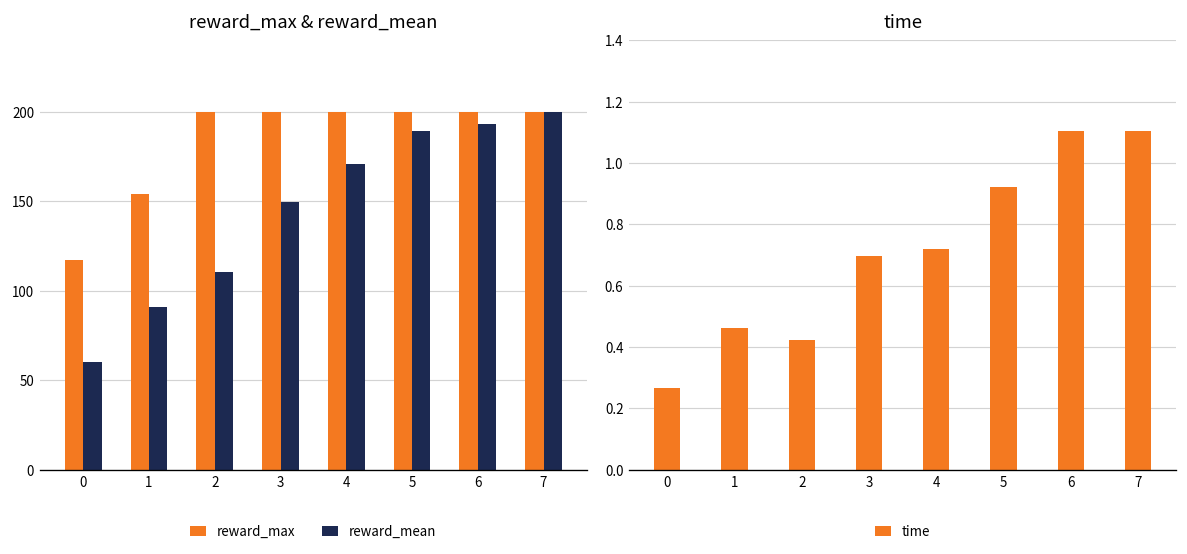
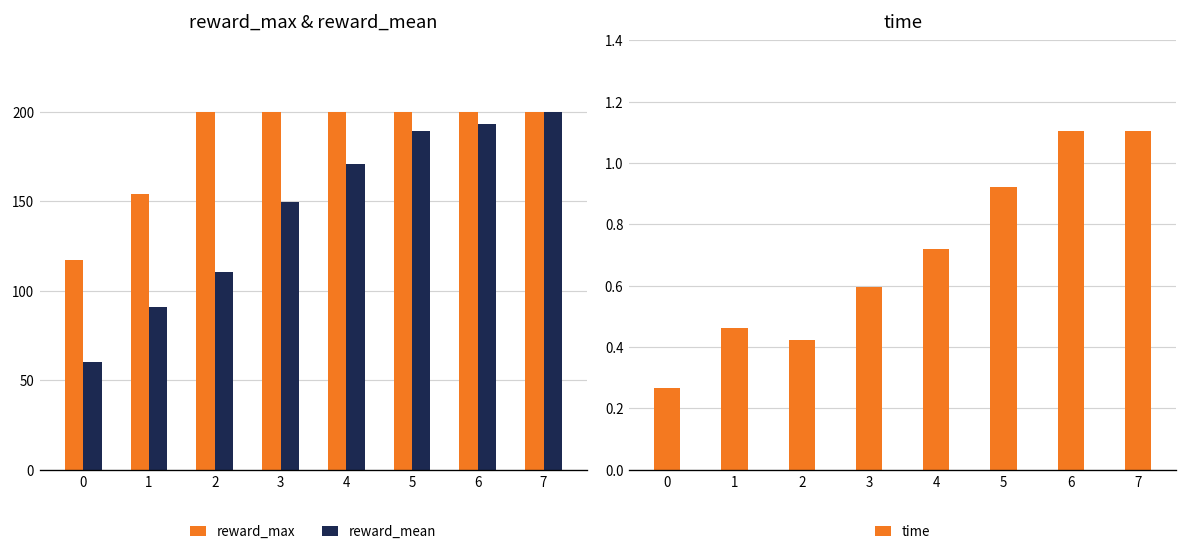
  {
    "reward_max & reward_mean": {
      "reward_max": {
        "0": 117,
        "1": 154,
        "2": 200,
        "3": 200,
        "4": 200,
        "5": 200,
        "6": 200,
        "7": 200
      },
      "reward_mean": {
        "0": 60,
        "1": 91,
        "2": 110,
        "3": 150,
        "4": 171,
        "5": 189,
        "6": 193,
        "7": 200
      }
    },
    "time": {
      "0": 0.27,
      "1": 0.46,
      "2": 0.42,
-     "3": 0.70,
+     "3": 0.59,
      "4": 0.72,
      "5": 0.92,
      "6": 1.10,
      "7": 1.10
    }
  }
